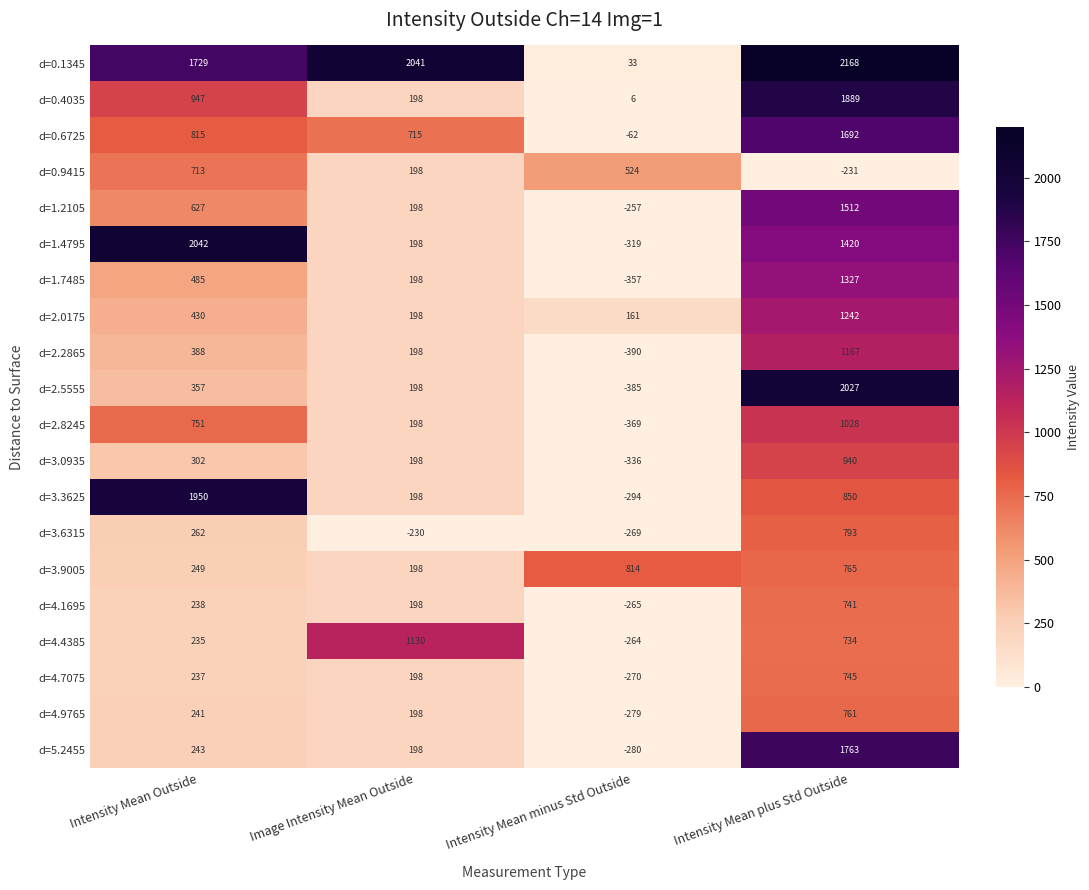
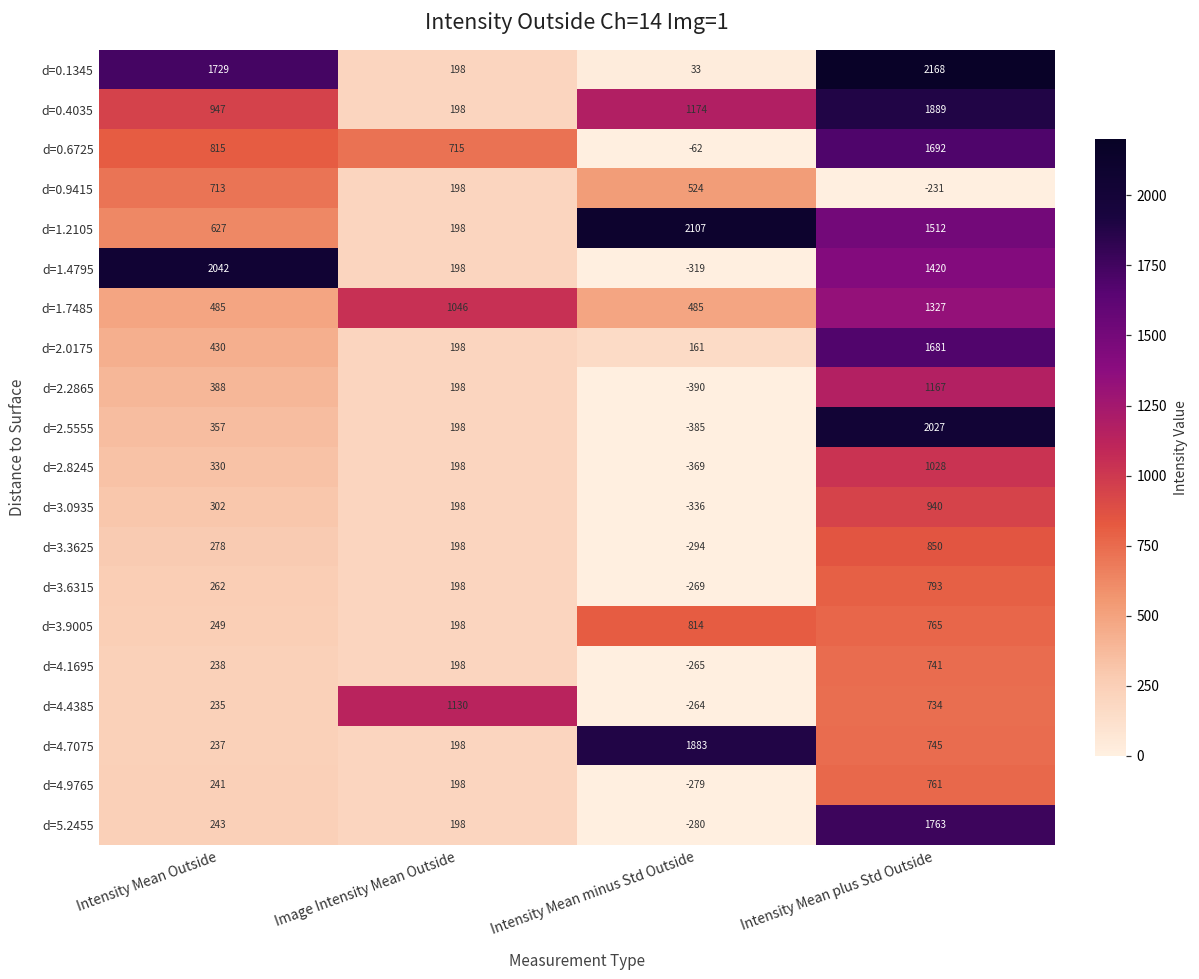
  {
    "d=0.1345": {
      "Intensity Mean Outside": 1729,
-     "Image Intensity Mean Outside": 2041,
+     "Image Intensity Mean Outside": 198,
      "Intensity Mean minus Std Outside": 33,
      "Intensity Mean plus Std Outside": 2168
    },
    "d=0.4035": {
      "Intensity Mean Outside": 947,
      "Image Intensity Mean Outside": 198,
-     "Intensity Mean minus Std Outside": 6,
+     "Intensity Mean minus Std Outside": 1174,
      "Intensity Mean plus Std Outside": 1889
    },
    "d=0.6725": {
      "Intensity Mean Outside": 815,
      "Image Intensity Mean Outside": 715,
      "Intensity Mean minus Std Outside": -62,
      "Intensity Mean plus Std Outside": 1692
    },
    "d=0.9415": {
      "Intensity Mean Outside": 713,
      "Image Intensity Mean Outside": 198,
      "Intensity Mean minus Std Outside": 524,
      "Intensity Mean plus Std Outside": -231
    },
    "d=1.2105": {
      "Intensity Mean Outside": 627,
      "Image Intensity Mean Outside": 198,
-     "Intensity Mean minus Std Outside": -257,
+     "Intensity Mean minus Std Outside": 2107,
      "Intensity Mean plus Std Outside": 1512
    },
    "d=1.4795": {
      "Intensity Mean Outside": 2042,
      "Image Intensity Mean Outside": 198,
      "Intensity Mean minus Std Outside": -319,
      "Intensity Mean plus Std Outside": 1420
    },
    "d=1.7485": {
      "Intensity Mean Outside": 485,
-     "Image Intensity Mean Outside": 198,
-     "Intensity Mean minus Std Outside": -357,
+     "Image Intensity Mean Outside": 1046,
+     "Intensity Mean minus Std Outside": 485,
      "Intensity Mean plus Std Outside": 1327
    },
    "d=2.0175": {
      "Intensity Mean Outside": 430,
      "Image Intensity Mean Outside": 198,
      "Intensity Mean minus Std Outside": 161,
-     "Intensity Mean plus Std Outside": 1242
+     "Intensity Mean plus Std Outside": 1681
    },
    "d=2.2865": {
      "Intensity Mean Outside": 388,
      "Image Intensity Mean Outside": 198,
      "Intensity Mean minus Std Outside": -390,
      "Intensity Mean plus Std Outside": 1167
    },
    "d=2.5555": {
      "Intensity Mean Outside": 357,
      "Image Intensity Mean Outside": 198,
      "Intensity Mean minus Std Outside": -385,
      "Intensity Mean plus Std Outside": 2027
    },
    "d=2.8245": {
-     "Intensity Mean Outside": 751,
+     "Intensity Mean Outside": 330,
      "Image Intensity Mean Outside": 198,
      "Intensity Mean minus Std Outside": -369,
      "Intensity Mean plus Std Outside": 1028
    },
    "d=3.0935": {
      "Intensity Mean Outside": 302,
      "Image Intensity Mean Outside": 198,
      "Intensity Mean minus Std Outside": -336,
      "Intensity Mean plus Std Outside": 940
    },
    "d=3.3625": {
-     "Intensity Mean Outside": 1950,
+     "Intensity Mean Outside": 278,
      "Image Intensity Mean Outside": 198,
      "Intensity Mean minus Std Outside": -294,
      "Intensity Mean plus Std Outside": 850
    },
    "d=3.6315": {
      "Intensity Mean Outside": 262,
-     "Image Intensity Mean Outside": -230,
+     "Image Intensity Mean Outside": 198,
      "Intensity Mean minus Std Outside": -269,
      "Intensity Mean plus Std Outside": 793
    },
    "d=3.9005": {
      "Intensity Mean Outside": 249,
      "Image Intensity Mean Outside": 198,
      "Intensity Mean minus Std Outside": 814,
      "Intensity Mean plus Std Outside": 765
    },
    "d=4.1695": {
      "Intensity Mean Outside": 238,
      "Image Intensity Mean Outside": 198,
      "Intensity Mean minus Std Outside": -265,
      "Intensity Mean plus Std Outside": 741
    },
    "d=4.4385": {
      "Intensity Mean Outside": 235,
      "Image Intensity Mean Outside": 1130,
      "Intensity Mean minus Std Outside": -264,
      "Intensity Mean plus Std Outside": 734
    },
    "d=4.7075": {
      "Intensity Mean Outside": 237,
      "Image Intensity Mean Outside": 198,
-     "Intensity Mean minus Std Outside": -270,
+     "Intensity Mean minus Std Outside": 1883,
      "Intensity Mean plus Std Outside": 745
    },
    "d=4.9765": {
      "Intensity Mean Outside": 241,
      "Image Intensity Mean Outside": 198,
      "Intensity Mean minus Std Outside": -279,
      "Intensity Mean plus Std Outside": 761
    },
    "d=5.2455": {
      "Intensity Mean Outside": 243,
      "Image Intensity Mean Outside": 198,
      "Intensity Mean minus Std Outside": -280,
      "Intensity Mean plus Std Outside": 1763
    }
  }
